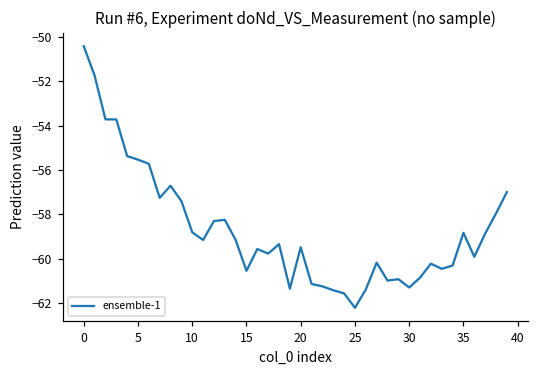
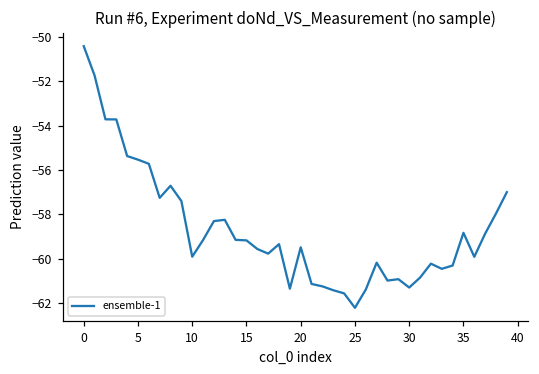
  {
    "0": -50.4,
    "5": -55.5,
-   "10": -58.8,
-   "15": -60.5,
+   "10": -59.9,
+   "15": -59.2,
    "20": -59.5,
    "25": -62.2,
    "30": -61.3,
    "35": -58.8
  }
